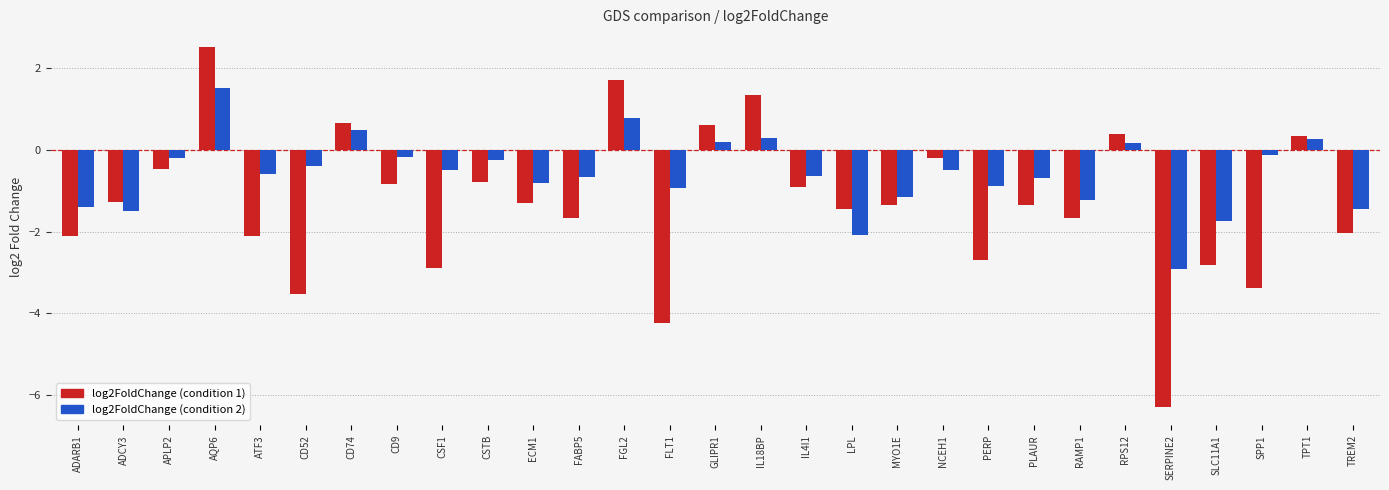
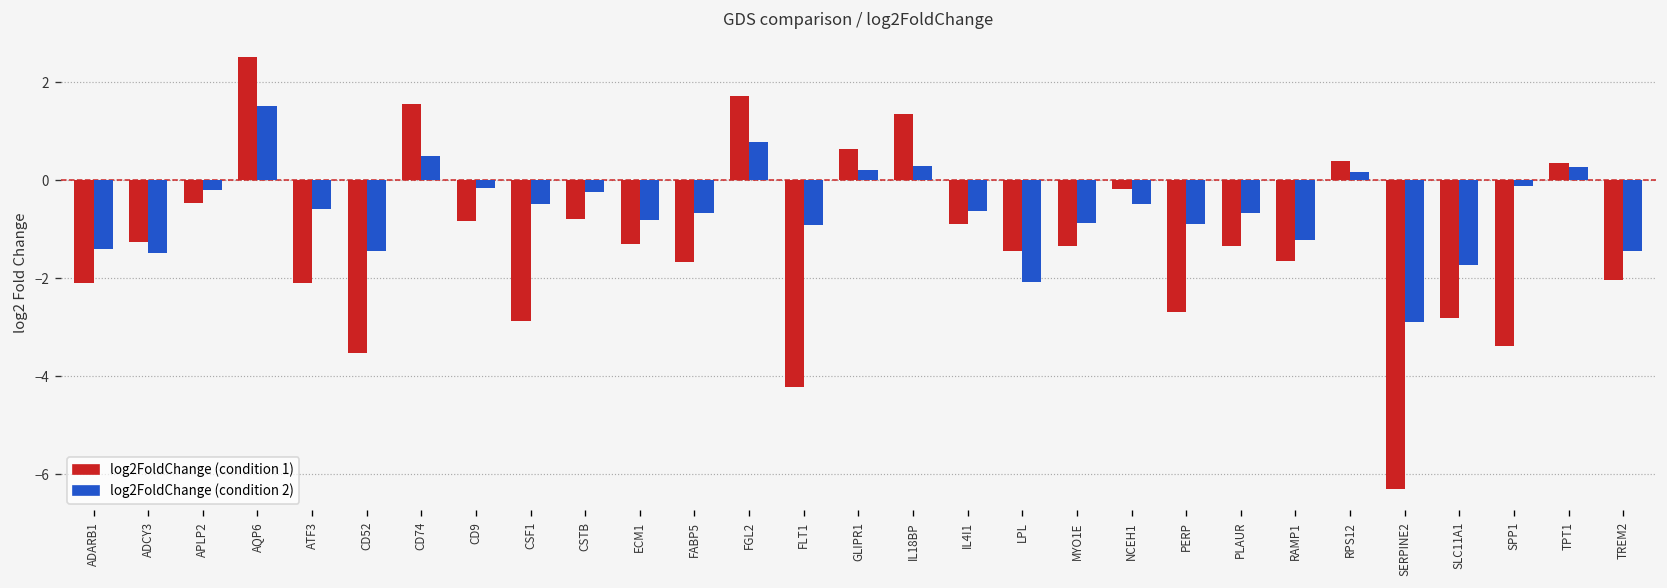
  {
    "log2FoldChange (condition 1)": {
      "ADARB1": -2.1,
      "ADCY3": -1.3,
      "APLP2": -0.5,
      "AQP6": 2.5,
      "ATF3": -2.1,
      "CD52": -3.5,
-     "CD74": 0.7,
+     "CD74": 1.6,
      "CD9": -0.8,
      "CSF1": -2.9,
      "CSTB": -0.8,
      "ECM1": -1.3,
      "FABP5": -1.7,
      "FGL2": 1.7,
      "FLT1": -4.2,
      "GLIPR1": 0.6,
      "IL18BP": 1.4,
      "IL4I1": -0.9,
      "LPL": -1.5,
      "MYO1E": -1.3,
      "NCEH1": -0.2,
      "PERP": -2.7,
      "PLAUR": -1.3,
      "RAMP1": -1.7,
      "RPS12": 0.4,
      "SERPINE2": -6.3,
      "SLC11A1": -2.8,
      "SPP1": -3.4,
      "TPT1": 0.3,
      "TREM2": -2.0
    },
    "log2FoldChange (condition 2)": {
      "ADARB1": -1.4,
      "ADCY3": -1.5,
      "APLP2": -0.2,
      "AQP6": 1.5,
      "ATF3": -0.6,
-     "CD52": -0.4,
+     "CD52": -1.4,
      "CD74": 0.5,
      "CD9": -0.2,
      "CSF1": -0.5,
      "CSTB": -0.3,
      "ECM1": -0.8,
      "FABP5": -0.7,
      "FGL2": 0.8,
      "FLT1": -0.9,
      "GLIPR1": 0.2,
      "IL18BP": 0.3,
      "IL4I1": -0.6,
      "LPL": -2.1,
-     "MYO1E": -1.2,
+     "MYO1E": -0.9,
      "NCEH1": -0.5,
      "PERP": -0.9,
      "PLAUR": -0.7,
      "RAMP1": -1.2,
      "RPS12": 0.2,
      "SERPINE2": -2.9,
      "SLC11A1": -1.7,
      "SPP1": -0.1,
      "TPT1": 0.3,
      "TREM2": -1.4
    }
  }
